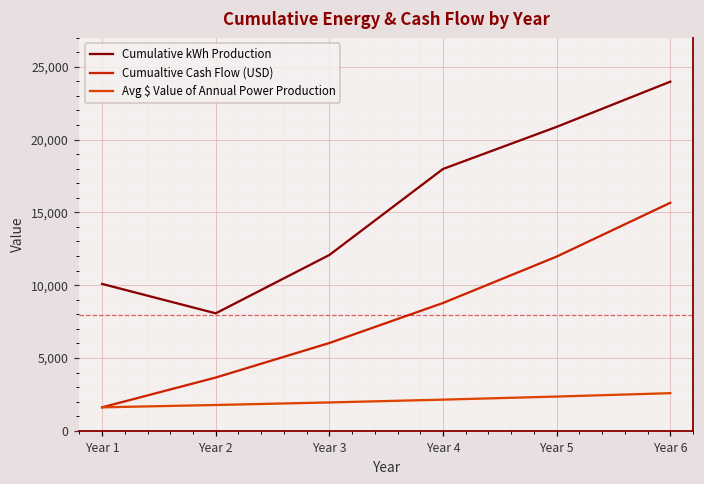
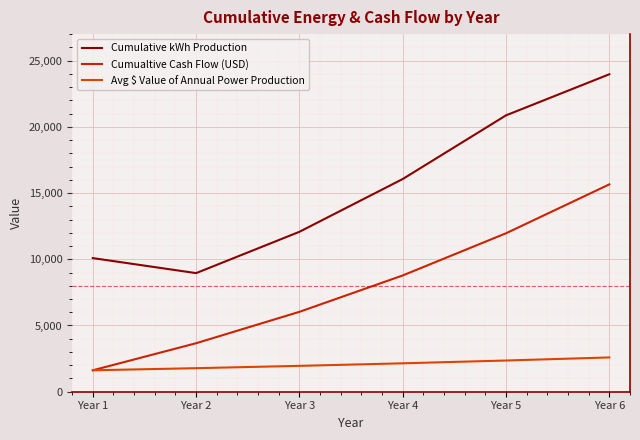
  {
    "Cumulative kWh Production": {
      "Year 1": "10,100",
-     "Year 2": "8,100",
+     "Year 2": "9,000",
      "Year 3": "12,100",
-     "Year 4": "18,000",
+     "Year 4": "16,100",
      "Year 5": "20,900",
      "Year 6": "24,000"
    }
  }
